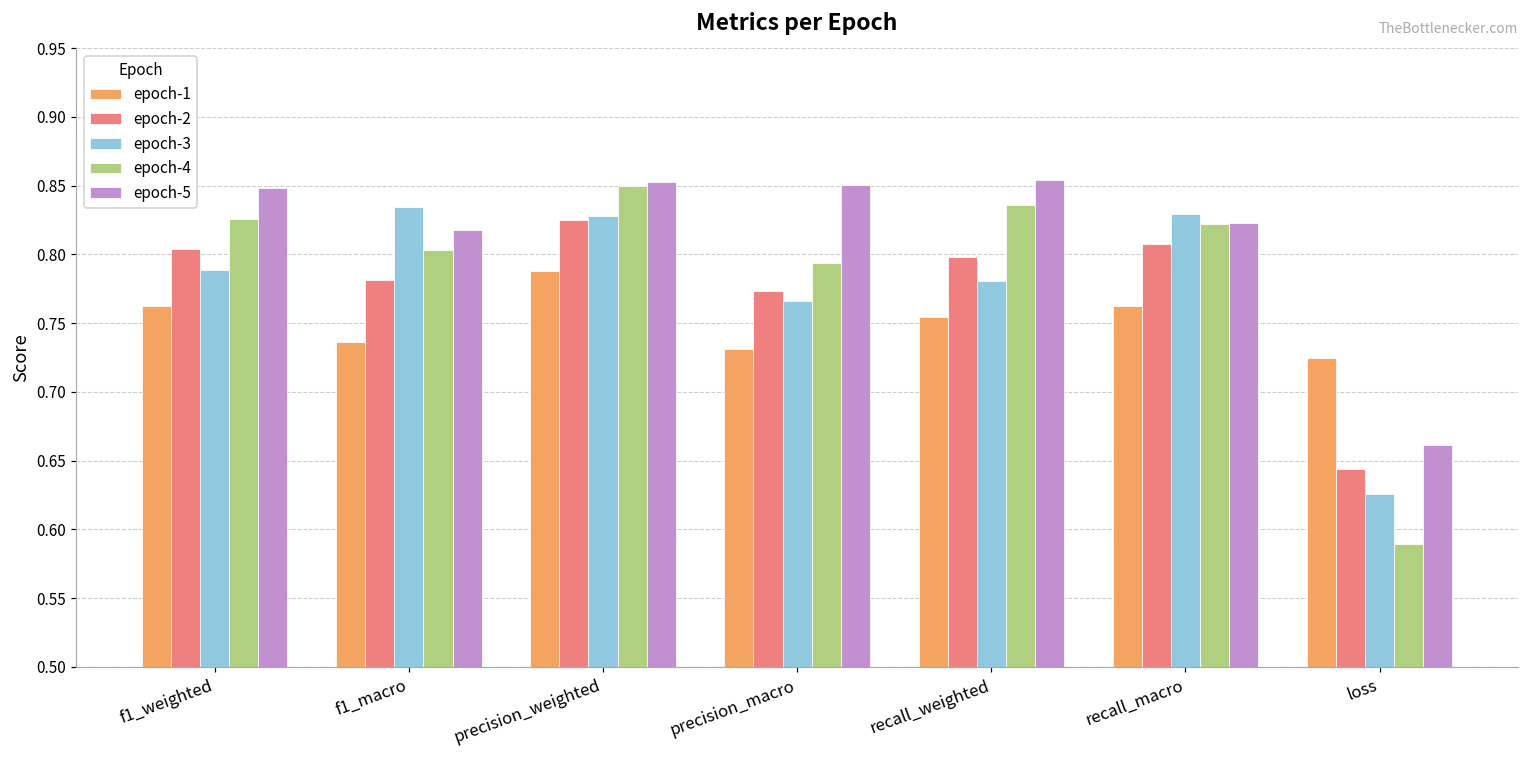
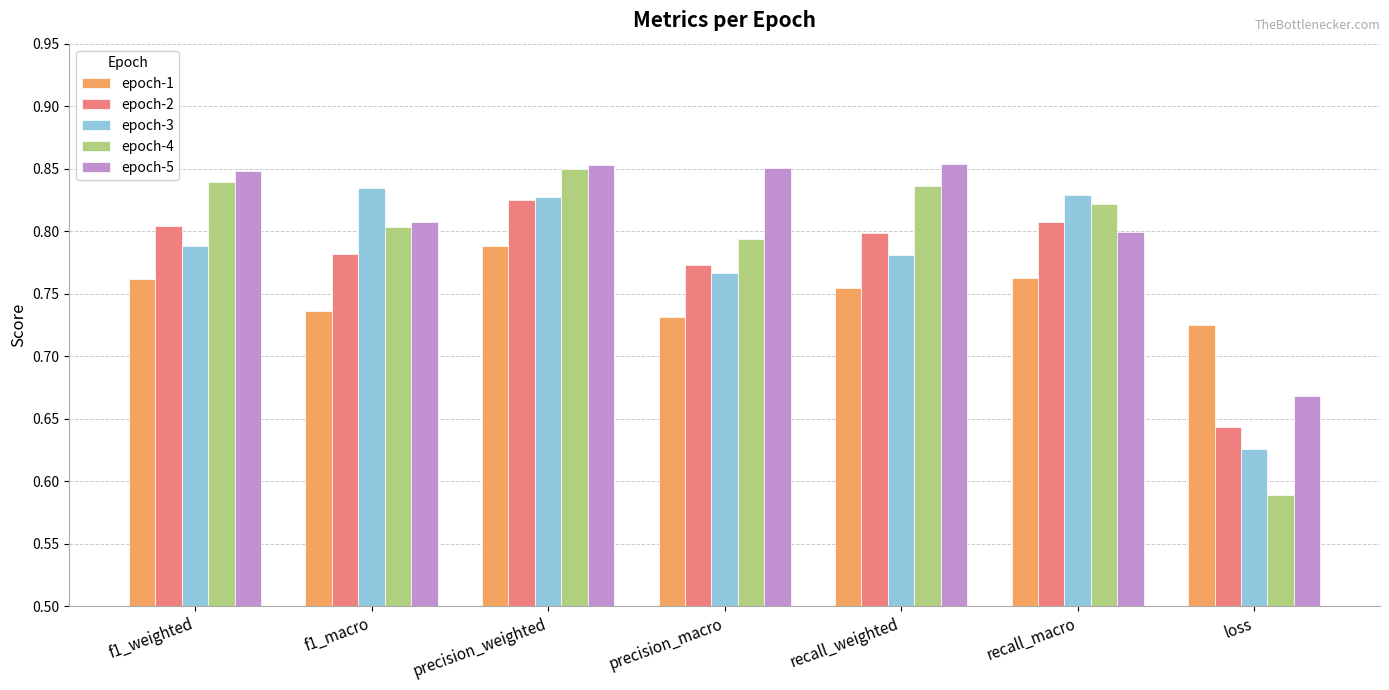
  {
    "epoch-3": {
      "f1_weighted": 0.788,
      "f1_macro": 0.835,
      "precision_weighted": 0.828,
      "precision_macro": 0.766,
      "recall_weighted": 0.781,
      "recall_macro": 0.829,
      "loss": 0.626
    },
    "epoch-4": {
-     "f1_weighted": 0.826,
+     "f1_weighted": 0.839,
      "f1_macro": 0.803,
      "precision_weighted": 0.850,
      "precision_macro": 0.794,
      "recall_weighted": 0.836,
      "recall_macro": 0.822,
      "loss": 0.589
    },
    "epoch-5": {
      "f1_weighted": 0.848,
-     "f1_macro": 0.818,
+     "f1_macro": 0.807,
      "precision_weighted": 0.853,
      "precision_macro": 0.850,
      "recall_weighted": 0.854,
-     "recall_macro": 0.822,
-     "loss": 0.661
+     "recall_macro": 0.799,
+     "loss": 0.668
    }
  }
